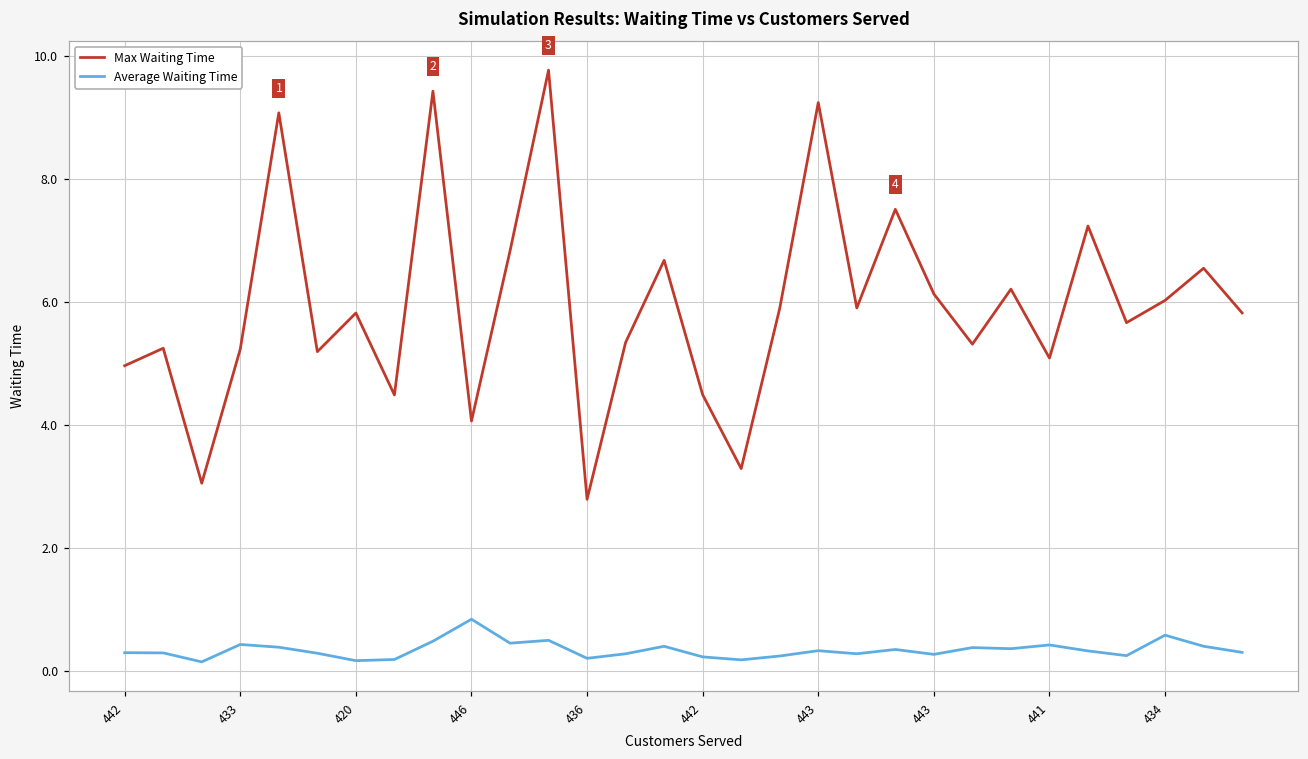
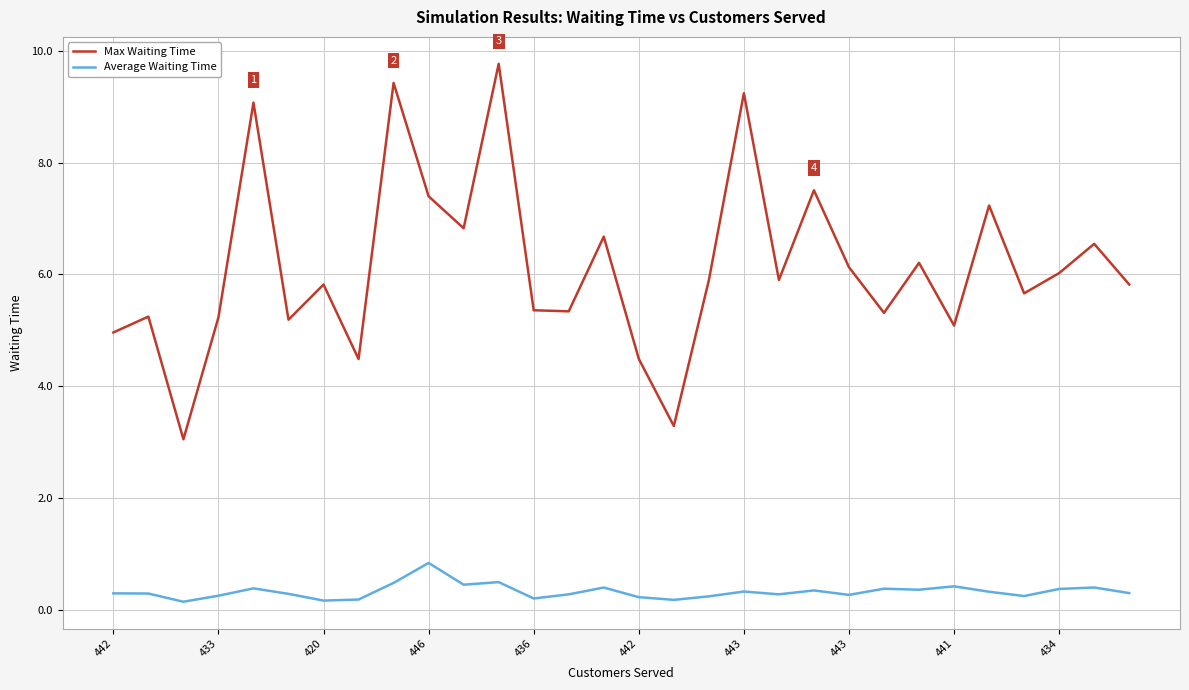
  {
    "Max Waiting Time": {
      "433": 5.2,
      "420": 5.8,
-     "446": 4.1,
-     "436": 2.8,
+     "446": 7.4,
+     "436": 5.4,
      "441": 5.1,
      "434": 6.0
    },
    "Average Waiting Time": {
-     "433": 0.4,
+     "433": 0.3,
      "420": 0.2,
      "446": 0.8,
      "436": 0.2,
      "441": 0.4,
-     "434": 0.6
+     "434": 0.4
    }
  }
